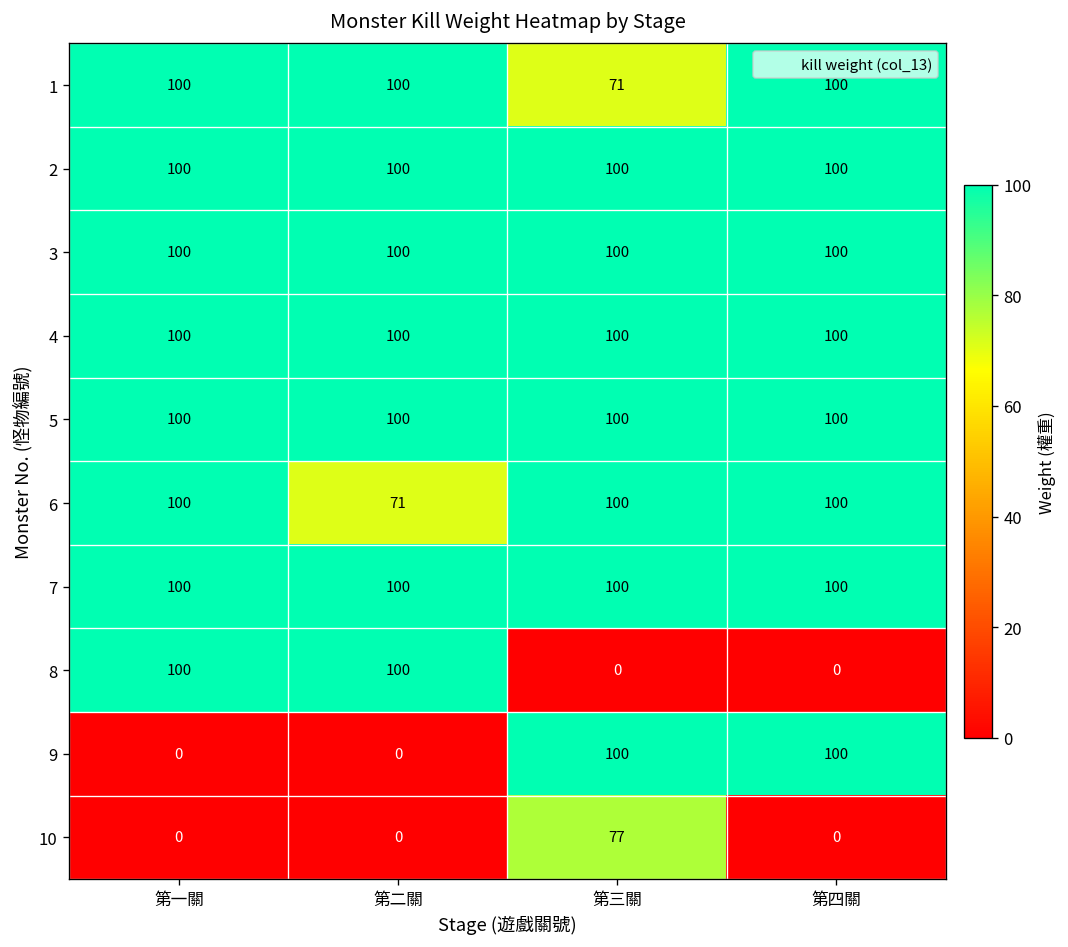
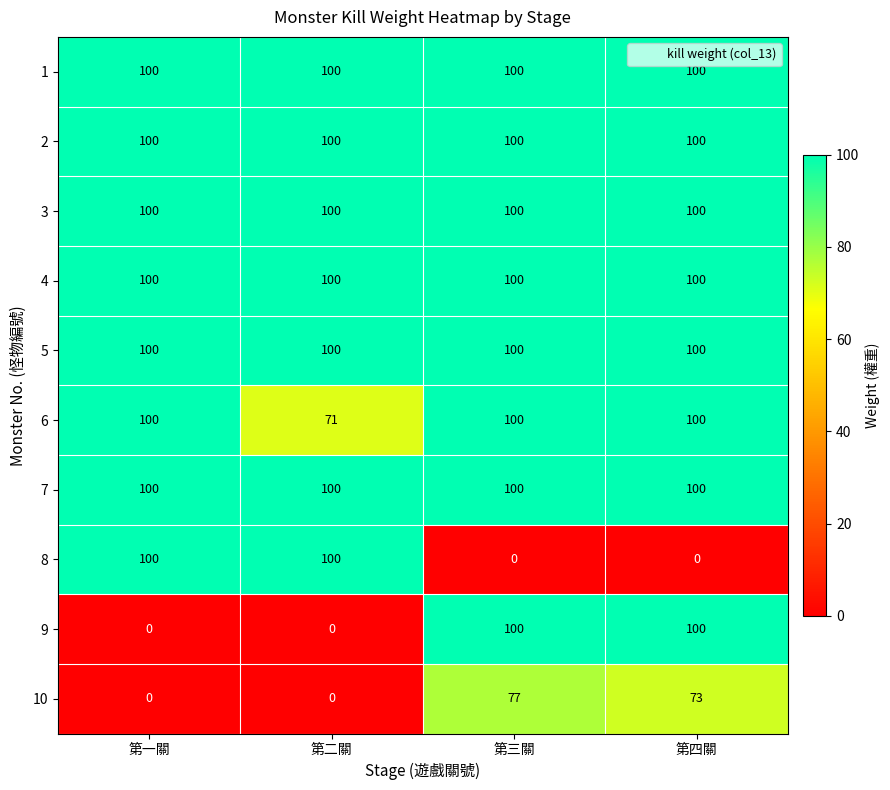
  {
    "1": {
      "第一關": 100,
      "第二關": 100,
-     "第三關": 71
+     "第三關": 100
    },
    "2": {
      "第一關": 100,
      "第二關": 100,
      "第三關": 100,
      "第四關": 100
    },
    "3": {
      "第一關": 100,
      "第二關": 100,
      "第三關": 100,
      "第四關": 100
    },
    "4": {
      "第一關": 100,
      "第二關": 100,
      "第三關": 100,
      "第四關": 100
    },
    "5": {
      "第一關": 100,
      "第二關": 100,
      "第三關": 100,
      "第四關": 100
    },
    "6": {
      "第一關": 100,
      "第二關": 71,
      "第三關": 100,
      "第四關": 100
    },
    "7": {
      "第一關": 100,
      "第二關": 100,
      "第三關": 100,
      "第四關": 100
    },
    "8": {
      "第一關": 100,
      "第二關": 100,
      "第三關": 0,
      "第四關": 0
    },
    "9": {
      "第一關": 0,
      "第二關": 0,
      "第三關": 100,
      "第四關": 100
    },
    "10": {
      "第一關": 0,
      "第二關": 0,
      "第三關": 77,
-     "第四關": 0
+     "第四關": 73
    }
  }
